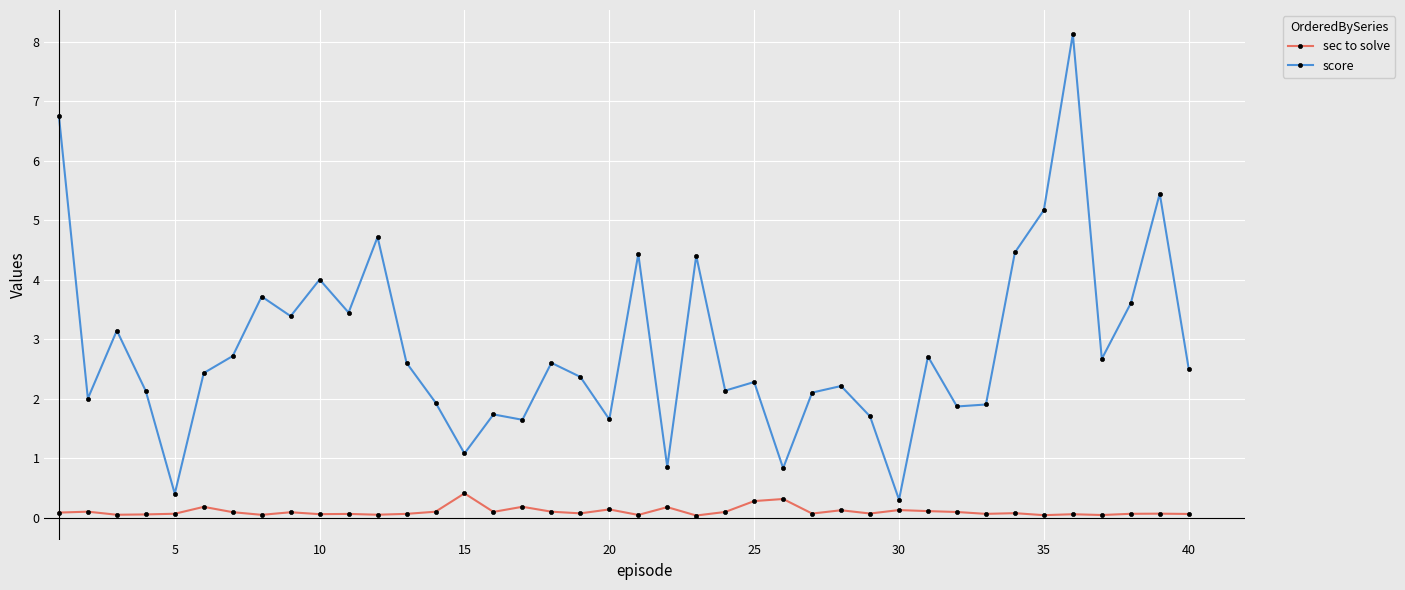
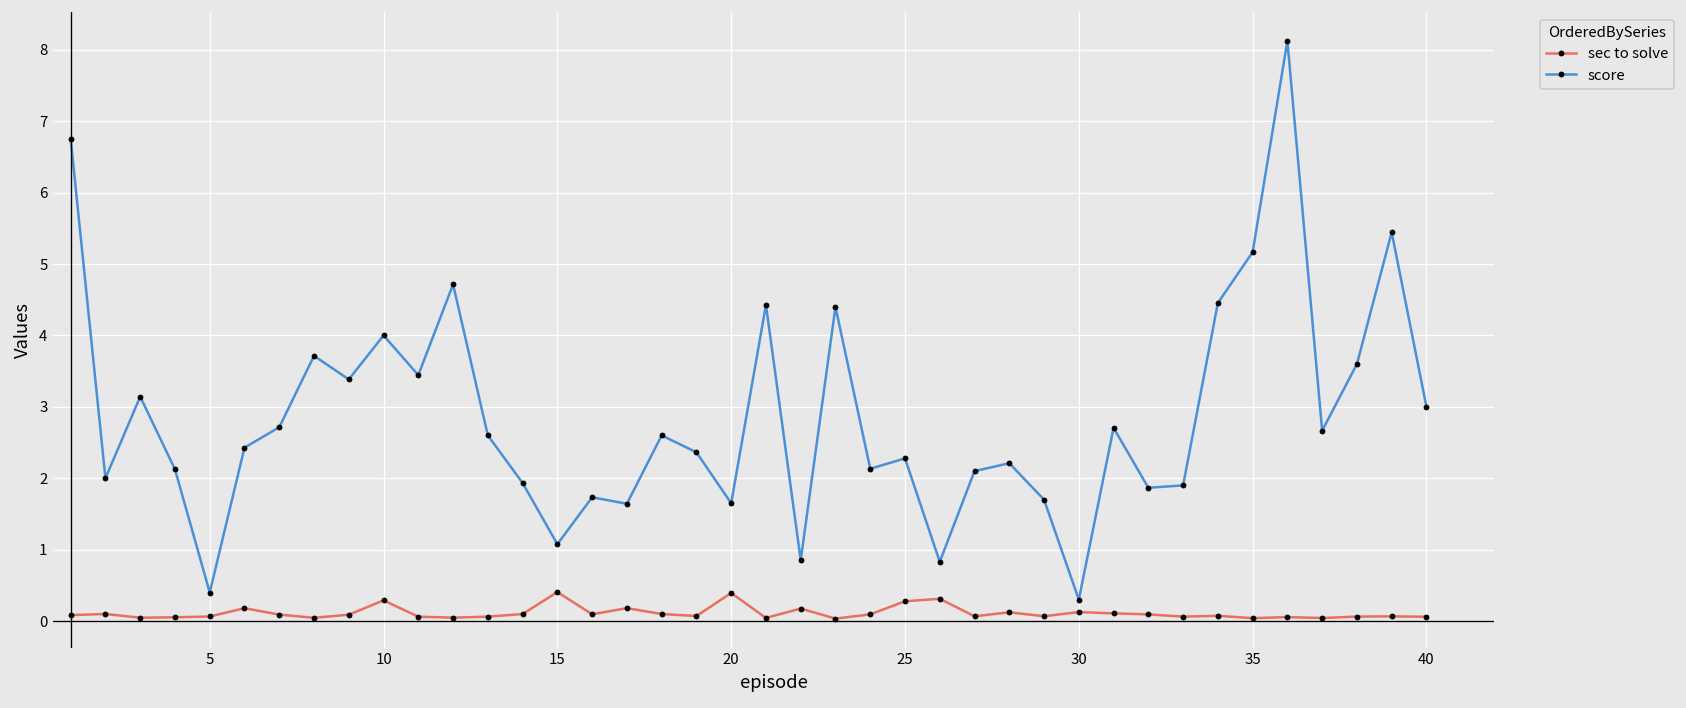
  {
    "sec to solve": {
      "5": 0.1,
-     "10": 0.1,
+     "10": 0.3,
      "15": 0.4,
-     "20": 0.1,
+     "20": 0.4,
      "25": 0.3,
      "30": 0.1,
      "35": 0.0,
      "40": 0.1
    },
    "score": {
      "5": 0.4,
      "10": 4.0,
      "15": 1.1,
      "20": 1.7,
      "25": 2.3,
      "30": 0.3,
      "35": 5.2,
-     "40": 2.5
+     "40": 3.0
    }
  }
